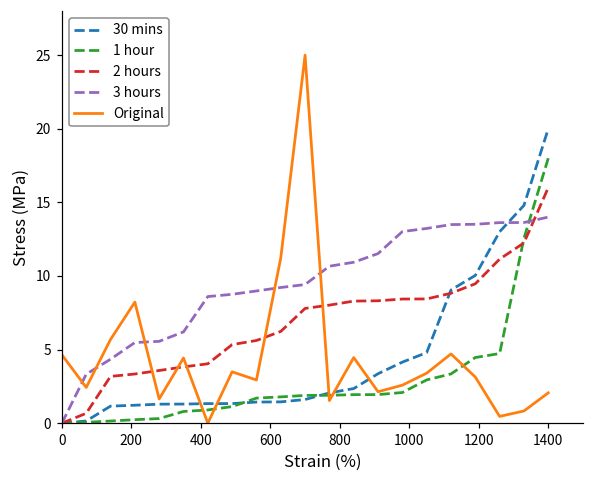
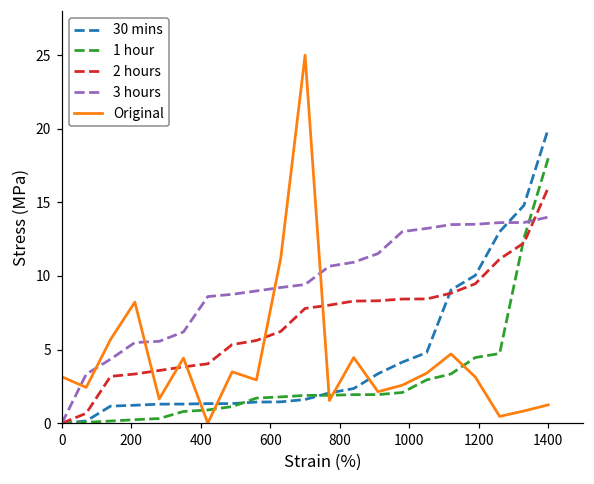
  {
    "30 mins": {
      "1400": 20.0
    },
    "1 hour": {
      "1400": 18.0
    },
    "2 hours": {
      "1400": 16.0
    },
    "3 hours": {
      "1400": 14.0
    },
    "Original": {
-     "0": 4.6,
-     "1400": 2.1
+     "0": 3.2,
+     "1400": 1.2
    }
  }
